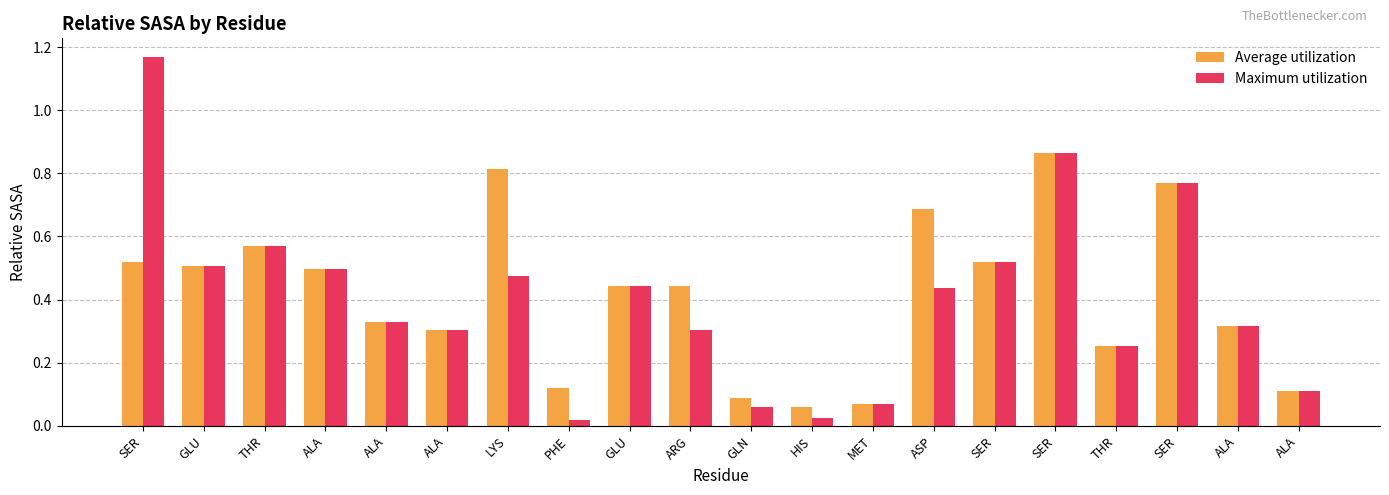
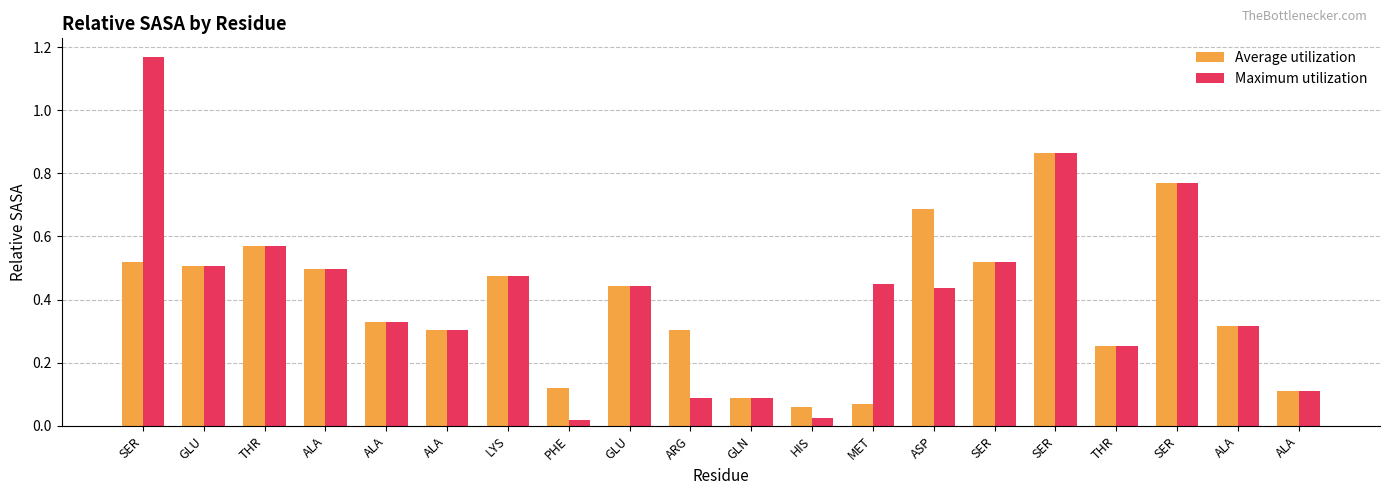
  {
    "Average utilization": {
-     "LYS": 0.82,
+     "LYS": 0.48,
      "PHE": 0.12,
-     "ARG": 0.44,
+     "ARG": 0.30,
      "GLN": 0.09,
      "HIS": 0.06,
      "MET": 0.07,
      "ASP": 0.69
    },
    "Maximum utilization": {
      "LYS": 0.48,
      "PHE": 0.02,
-     "ARG": 0.30,
-     "GLN": 0.06,
+     "ARG": 0.09,
+     "GLN": 0.09,
      "HIS": 0.03,
-     "MET": 0.07,
+     "MET": 0.45,
      "ASP": 0.44
    }
  }
